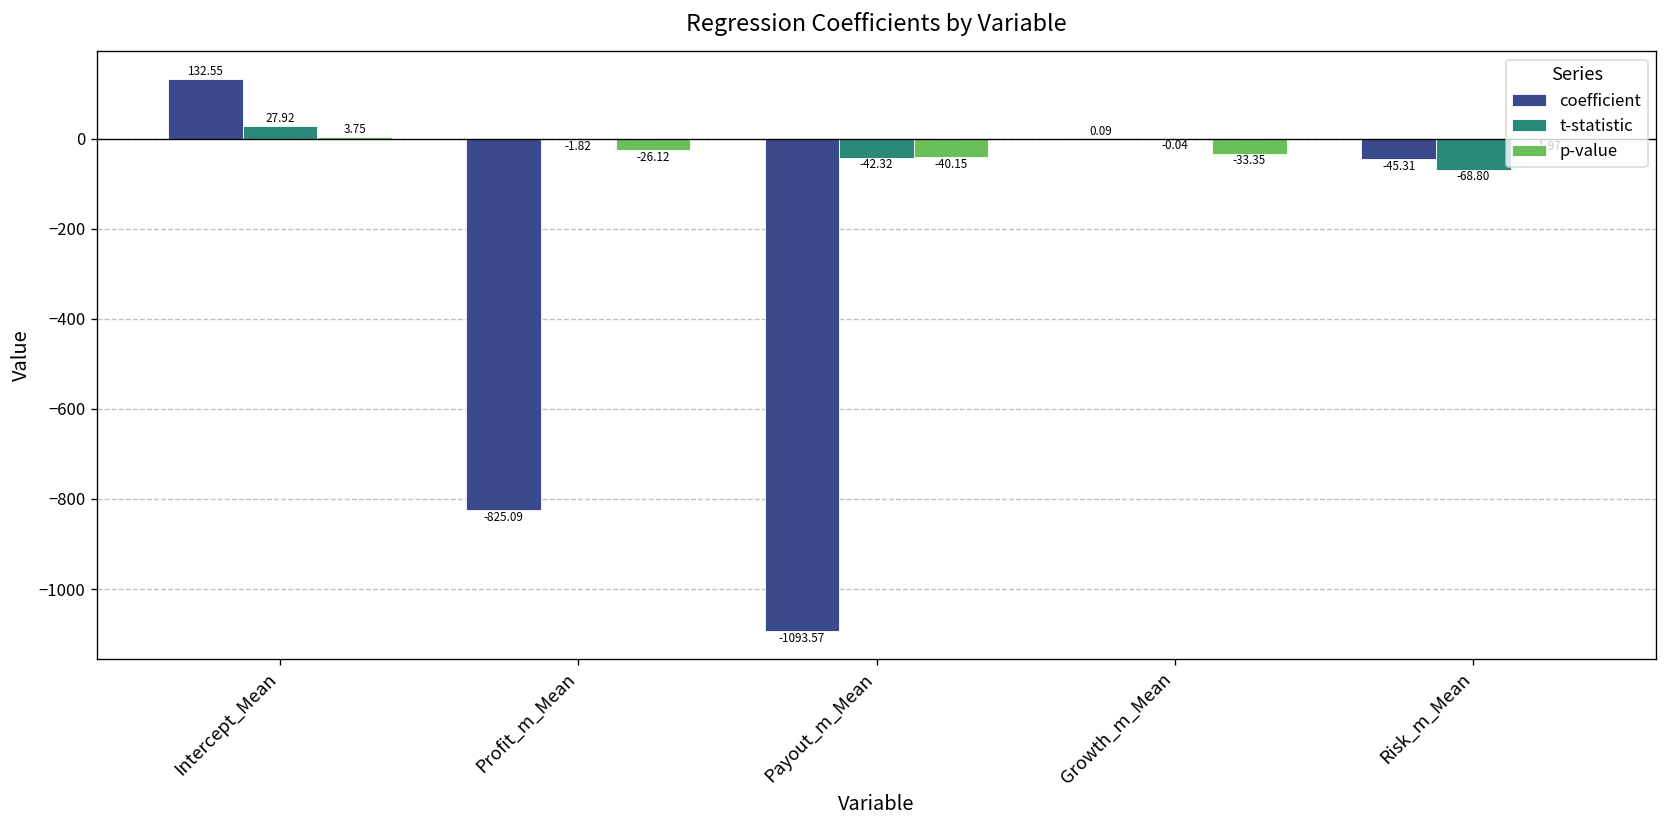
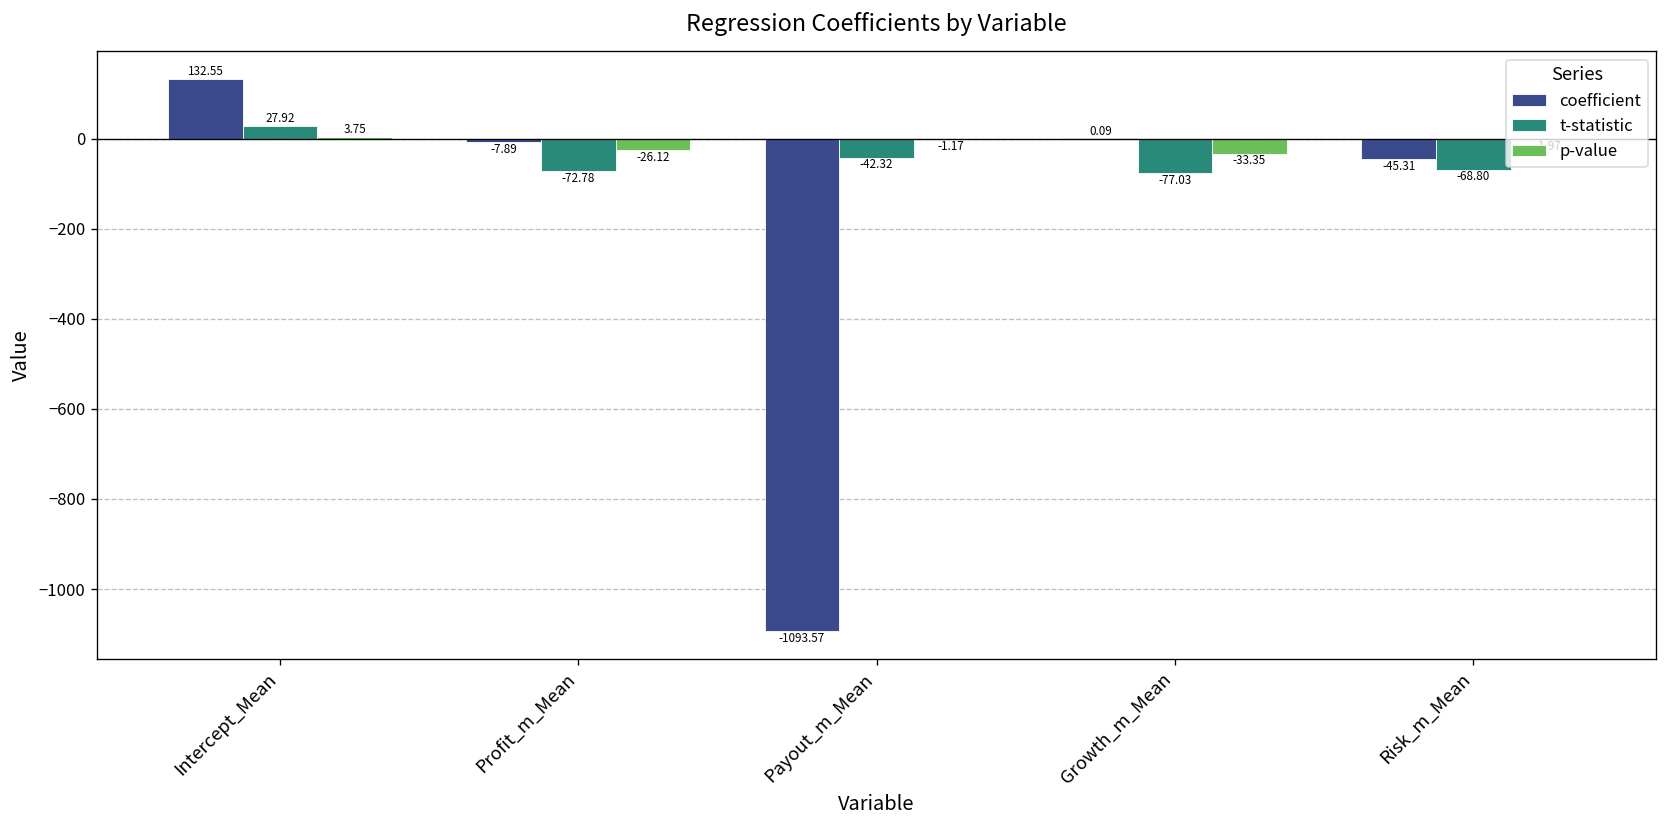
  {
    "coefficient": {
      "Intercept_Mean": 132.55,
-     "Profit_m_Mean": -825.09,
+     "Profit_m_Mean": -7.89,
      "Payout_m_Mean": -1093.57,
      "Growth_m_Mean": 0.09,
      "Risk_m_Mean": -45.31
    },
    "t-statistic": {
      "Intercept_Mean": 27.92,
-     "Profit_m_Mean": -1.82,
+     "Profit_m_Mean": -72.78,
      "Payout_m_Mean": -42.32,
-     "Growth_m_Mean": -0.04,
+     "Growth_m_Mean": -77.03,
      "Risk_m_Mean": -68.80
    },
    "p-value": {
      "Intercept_Mean": 3.75,
      "Profit_m_Mean": -26.12,
-     "Payout_m_Mean": -40.15,
+     "Payout_m_Mean": -1.17,
      "Growth_m_Mean": -33.35
    }
  }
